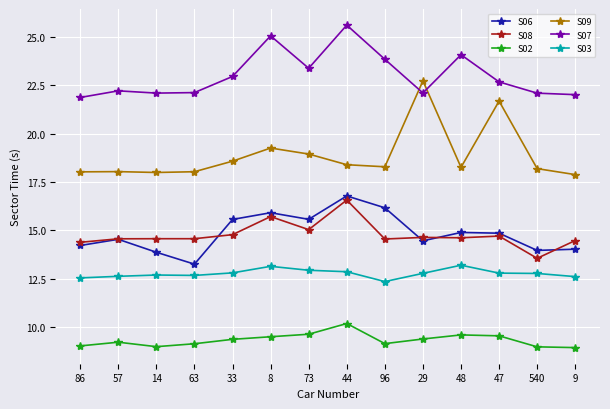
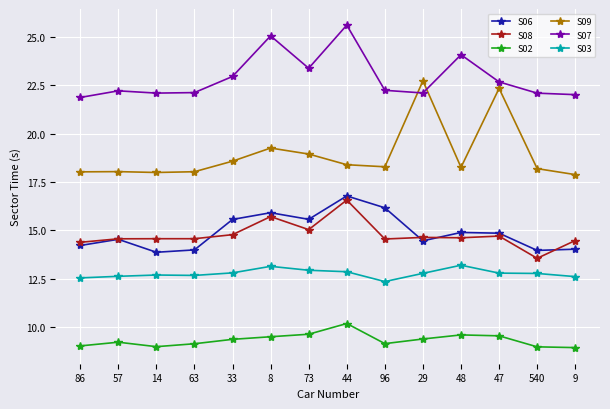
  {
    "S06": {
      "86": 14.2,
      "14": 13.9,
-     "63": 13.2,
+     "63": 14.0,
      "33": 15.6,
      "8": 15.9,
      "73": 15.6,
      "44": 16.8,
      "96": 16.2,
      "29": 14.5,
      "48": 14.9,
      "47": 14.8,
      "540": 14.0,
      "9": 14.0
    },
    "S08": {
      "86": 14.4,
      "14": 14.6,
      "63": 14.6,
      "33": 14.8,
      "8": 15.7,
      "73": 15.0,
      "44": 16.6,
      "96": 14.5,
      "29": 14.6,
      "48": 14.6,
      "47": 14.7,
      "540": 13.6,
      "9": 14.5
    },
    "S02": {
      "86": 9.0,
      "57": 9.2,
      "14": 9.0,
      "63": 9.1,
      "33": 9.4,
      "8": 9.5,
      "73": 9.6,
      "44": 10.2,
      "96": 9.1,
      "29": 9.4,
      "48": 9.6,
      "47": 9.5,
      "540": 9.0,
      "9": 8.9
    },
    "S09": {
      "86": 18.0,
      "57": 18.0,
      "14": 18.0,
      "63": 18.0,
      "33": 18.6,
      "8": 19.3,
      "73": 18.9,
      "44": 18.4,
      "96": 18.3,
      "29": 22.7,
      "48": 18.3,
-     "47": 21.7,
+     "47": 22.3,
      "540": 18.2,
      "9": 17.9
    },
    "S07": {
      "86": 21.9,
      "57": 22.2,
      "14": 22.1,
      "63": 22.1,
      "33": 23.0,
      "8": 25.1,
      "73": 23.4,
      "44": 25.6,
-     "96": 23.8,
+     "96": 22.2,
      "29": 22.1,
      "48": 24.1,
      "47": 22.7,
      "540": 22.1,
      "9": 22.0
    },
    "S03": {
      "86": 12.5,
      "57": 12.6,
      "14": 12.7,
      "63": 12.7,
      "33": 12.8,
      "8": 13.1,
      "73": 12.9,
      "44": 12.9,
      "96": 12.3,
      "29": 12.8,
      "48": 13.2,
      "47": 12.8,
      "540": 12.8,
      "9": 12.6
    }
  }
